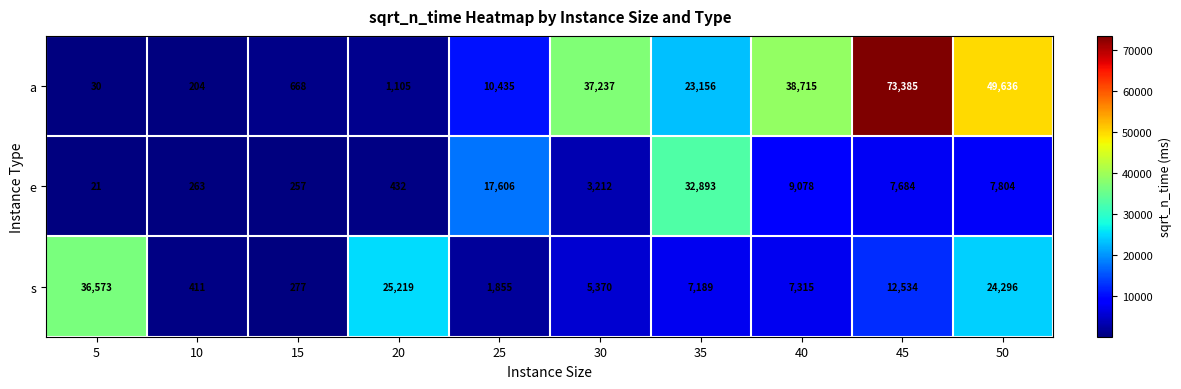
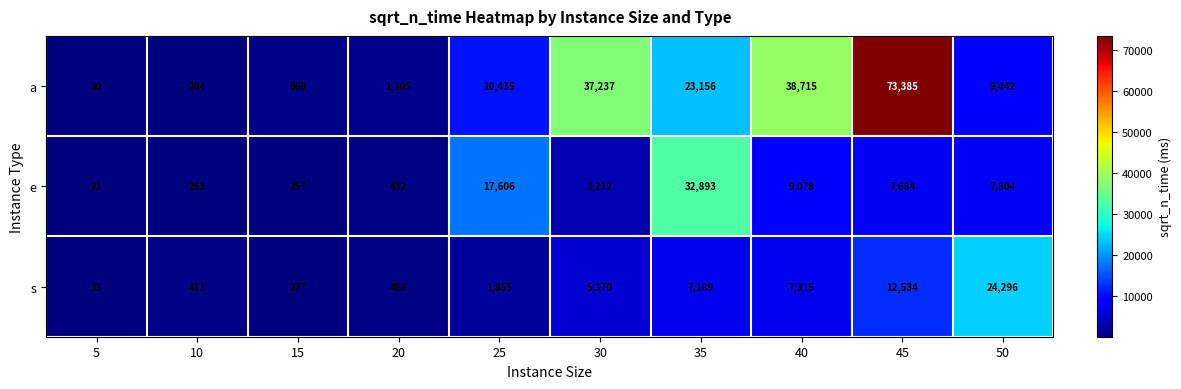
  {
    "a": {
      "5": "30",
      "10": "204",
      "15": "668",
      "20": "1,105",
      "25": "10,435",
      "30": "37,237",
      "35": "23,156",
      "40": "38,715",
      "45": "73,385",
-     "50": "49,636"
+     "50": "9,442"
    },
    "e": {
      "5": "21",
      "10": "263",
      "15": "257",
      "20": "432",
      "25": "17,606",
      "30": "3,212",
      "35": "32,893",
      "40": "9,078",
      "45": "7,684",
      "50": "7,804"
    },
    "s": {
-     "5": "36,573",
+     "5": "33",
      "10": "411",
      "15": "277",
-     "20": "25,219",
+     "20": "488",
      "25": "1,855",
      "30": "5,370",
      "35": "7,189",
      "40": "7,315",
      "45": "12,534",
      "50": "24,296"
    }
  }
